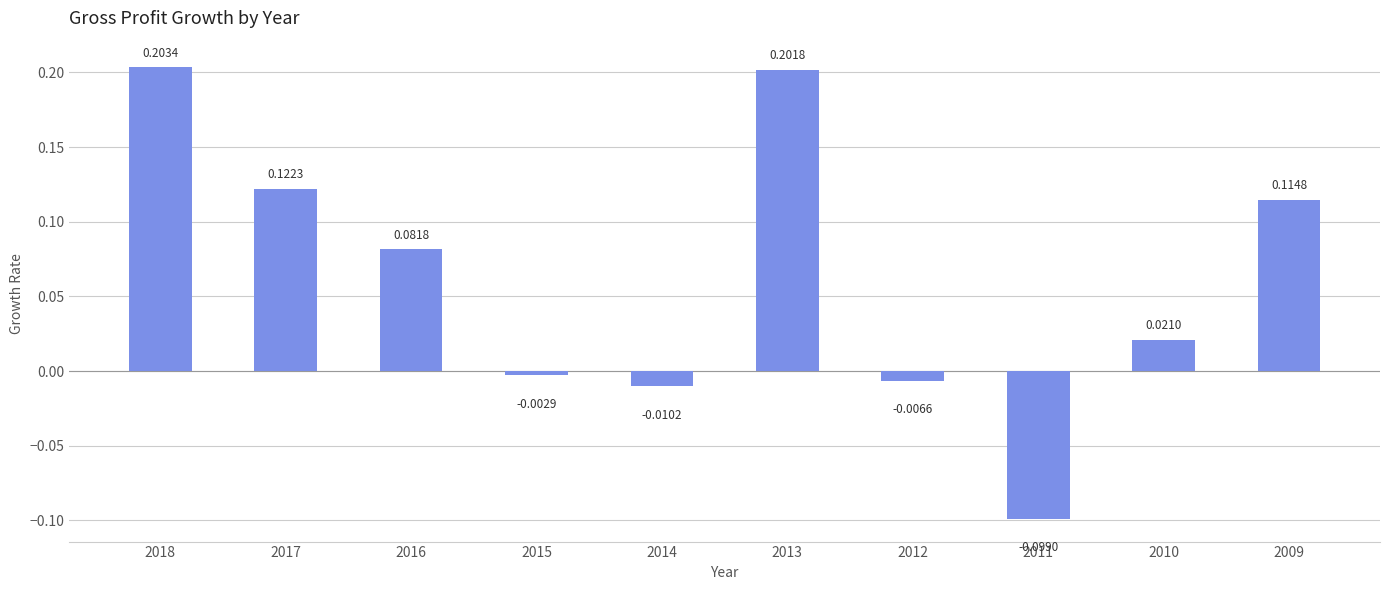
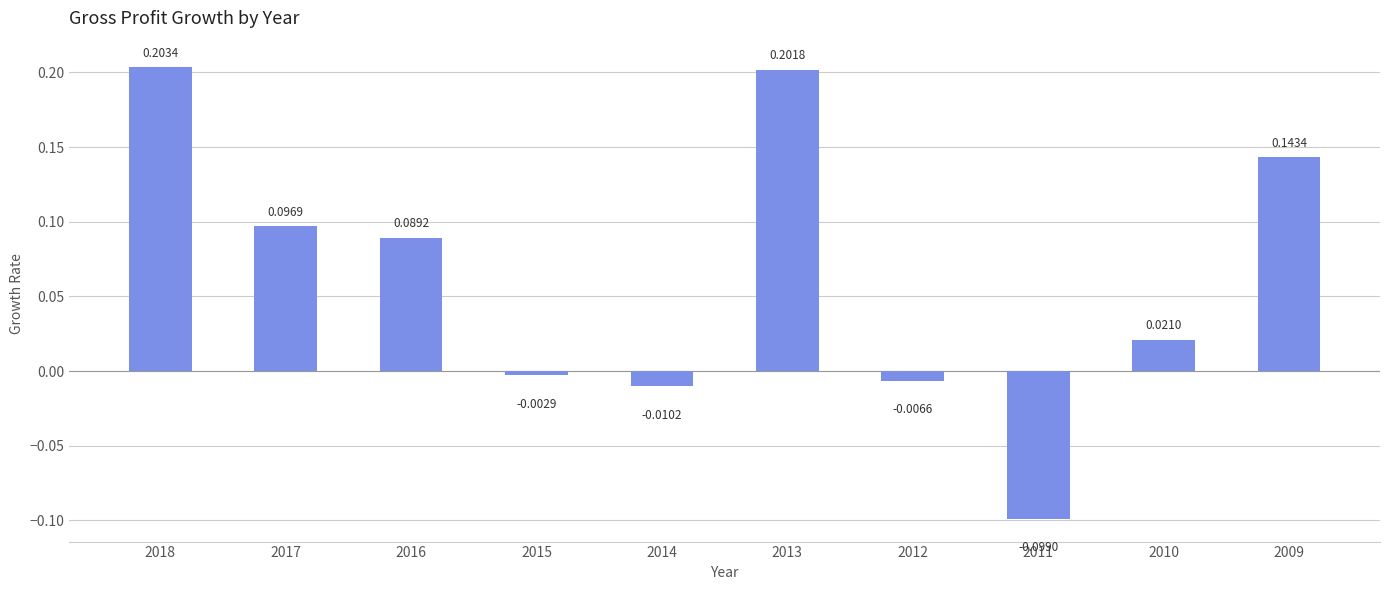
  {
    "2018": 0.2034,
-   "2017": 0.1223,
-   "2016": 0.0818,
+   "2017": 0.0969,
+   "2016": 0.0892,
    "2015": -0.0029,
    "2014": -0.0102,
    "2013": 0.2018,
    "2012": -0.0066,
    "2011": -0.0990,
    "2010": 0.0210,
-   "2009": 0.1148
+   "2009": 0.1434
  }
